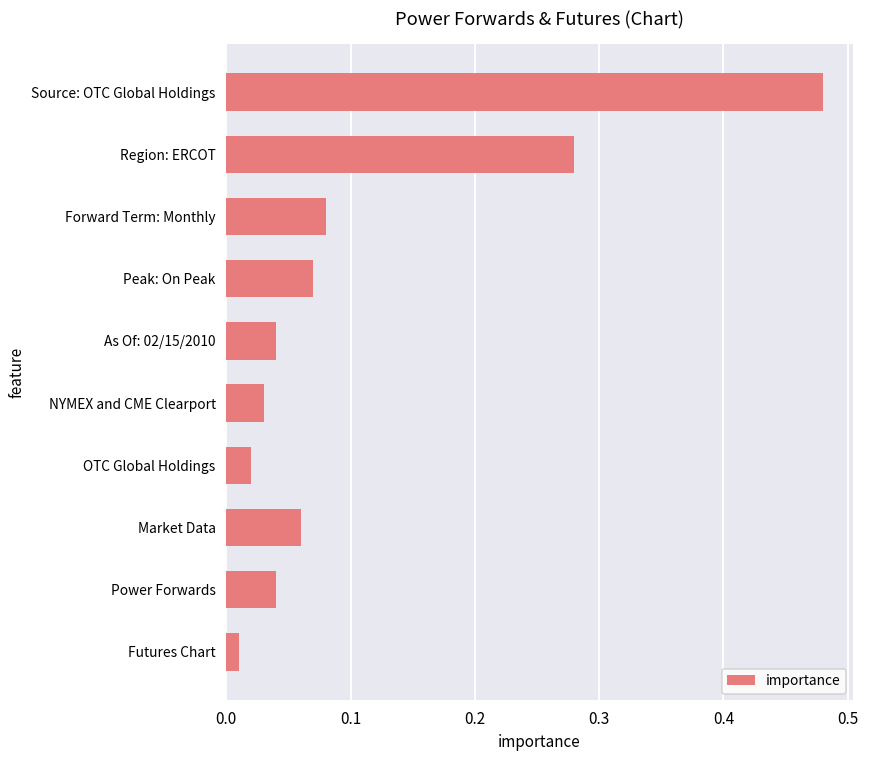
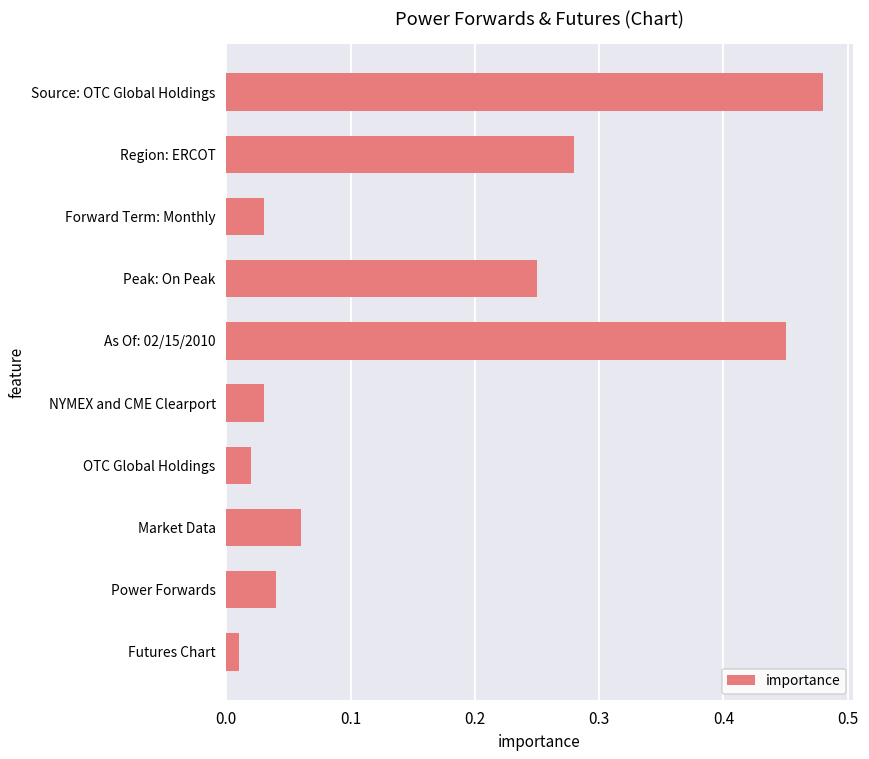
  {
    "Source: OTC Global Holdings": 0.48,
    "Region: ERCOT": 0.28,
-   "Forward Term: Monthly": 0.08,
-   "Peak: On Peak": 0.07,
-   "As Of: 02/15/2010": 0.04,
+   "Forward Term: Monthly": 0.03,
+   "Peak: On Peak": 0.25,
+   "As Of: 02/15/2010": 0.45,
    "NYMEX and CME Clearport": 0.03,
    "OTC Global Holdings": 0.02,
    "Market Data": 0.06,
    "Power Forwards": 0.04,
    "Futures Chart": 0.01
  }
